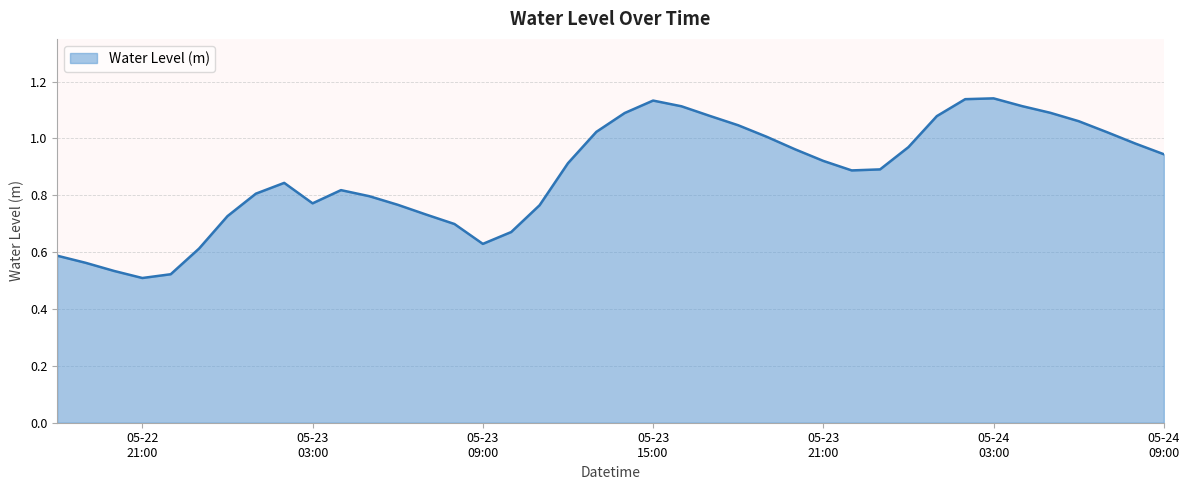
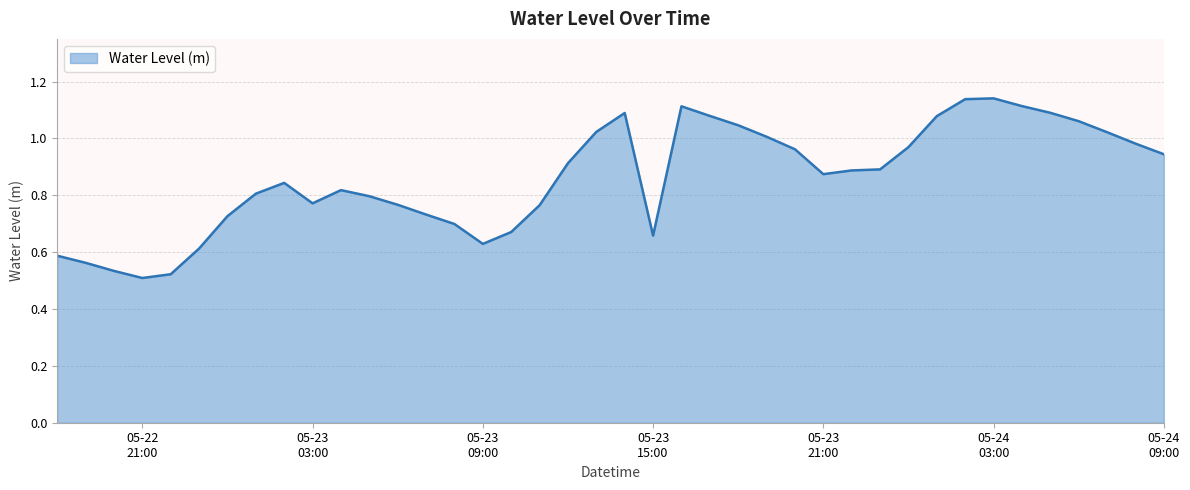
  {
    "05-22 21:00": 0.51,
    "05-23 03:00": 0.77,
    "05-23 09:00": 0.63,
-   "05-23 15:00": 1.13,
-   "05-23 21:00": 0.92,
+   "05-23 15:00": 0.66,
+   "05-23 21:00": 0.87,
    "05-24 03:00": 1.14,
    "05-24 09:00": 0.94
  }
